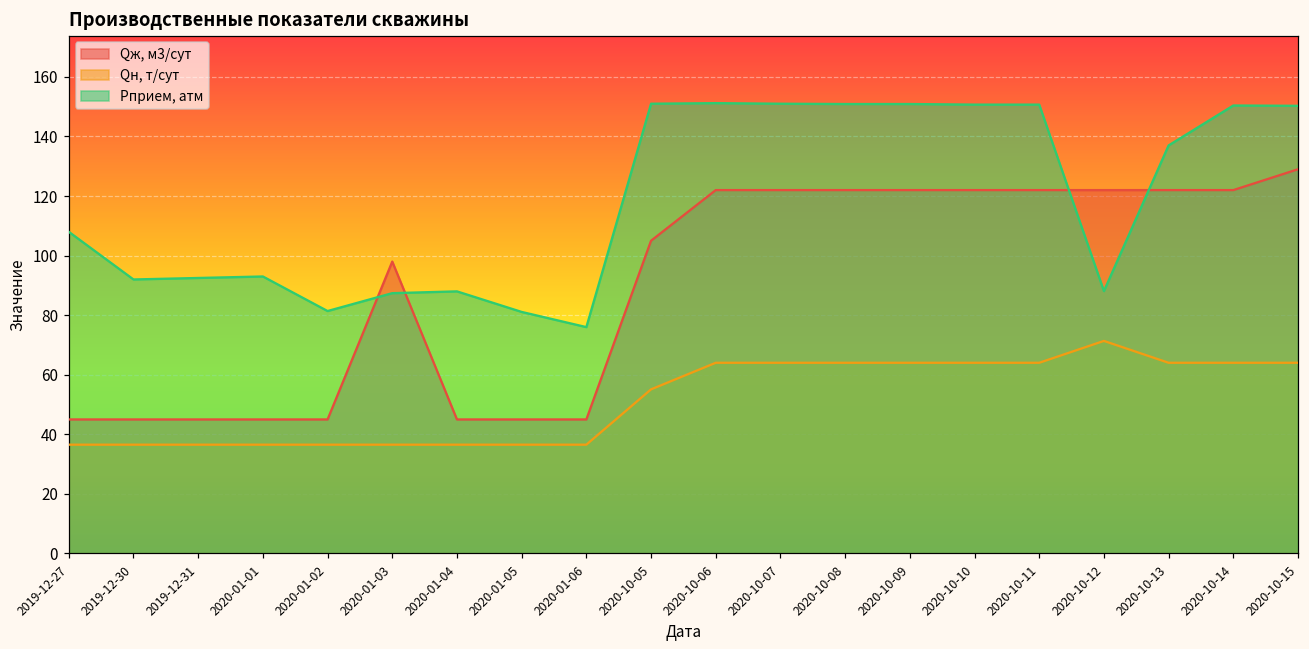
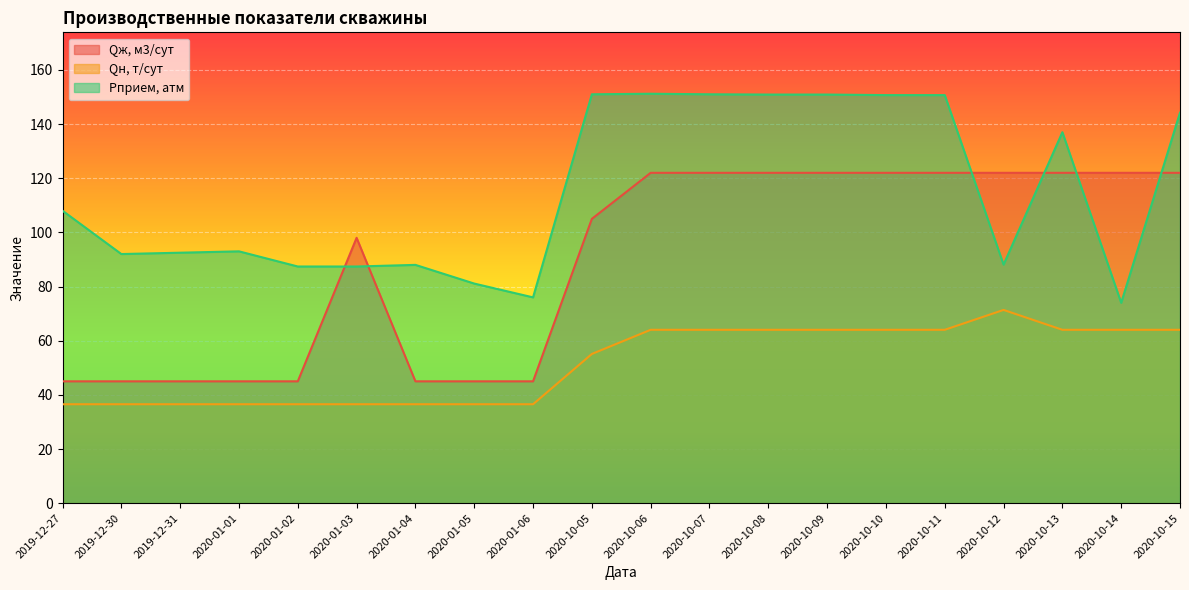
  {
    "Qж, м3/сут": {
      "2019-12-27": 45,
      "2019-12-30": 45,
      "2019-12-31": 45,
      "2020-01-01": 45,
      "2020-01-02": 45,
      "2020-01-03": 98,
      "2020-01-04": 45,
      "2020-01-05": 45,
      "2020-01-06": 45,
      "2020-10-05": 105,
      "2020-10-06": 122,
      "2020-10-07": 122,
      "2020-10-08": 122,
      "2020-10-09": 122,
      "2020-10-10": 122,
      "2020-10-11": 122,
      "2020-10-12": 122,
      "2020-10-13": 122,
      "2020-10-14": 122,
-     "2020-10-15": 129
+     "2020-10-15": 122
    },
    "Qн, т/сут": {
      "2019-12-27": 37,
      "2019-12-30": 37,
      "2019-12-31": 37,
      "2020-01-01": 37,
      "2020-01-02": 37,
      "2020-01-03": 37,
      "2020-01-04": 37,
      "2020-01-05": 37,
      "2020-01-06": 37,
      "2020-10-05": 55,
      "2020-10-06": 64,
      "2020-10-07": 64,
      "2020-10-08": 64,
      "2020-10-09": 64,
      "2020-10-10": 64,
      "2020-10-11": 64,
      "2020-10-12": 71,
      "2020-10-13": 64,
      "2020-10-14": 64,
      "2020-10-15": 64
    },
    "Рприем, атм": {
      "2019-12-27": 108,
      "2019-12-30": 92,
      "2019-12-31": 93,
      "2020-01-01": 93,
-     "2020-01-02": 81,
+     "2020-01-02": 87,
      "2020-01-03": 87,
      "2020-01-04": 88,
      "2020-01-05": 81,
      "2020-01-06": 76,
      "2020-10-05": 151,
      "2020-10-06": 151,
      "2020-10-07": 151,
      "2020-10-08": 151,
      "2020-10-09": 151,
      "2020-10-10": 151,
      "2020-10-11": 151,
      "2020-10-12": 88,
      "2020-10-13": 137,
-     "2020-10-14": 150,
-     "2020-10-15": 150
+     "2020-10-14": 74,
+     "2020-10-15": 144
    }
  }
